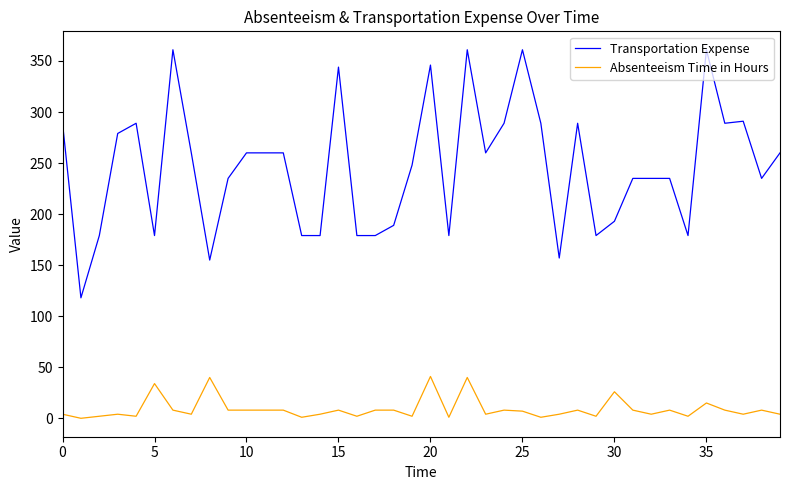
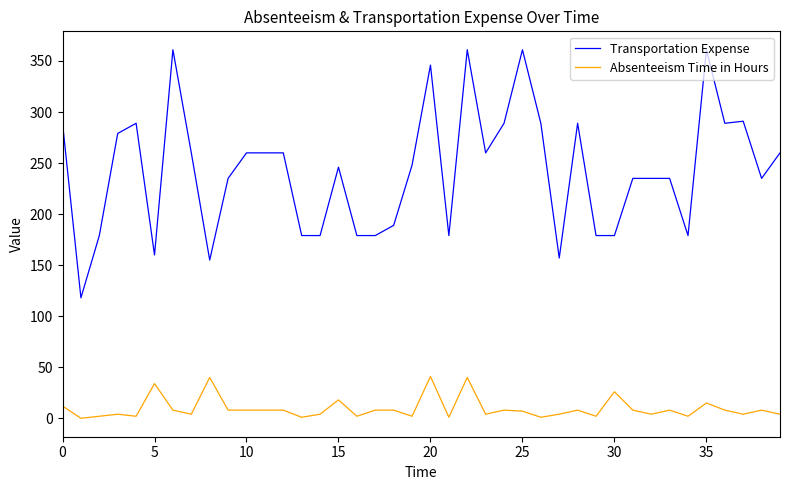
  {
    "Transportation Expense": {
      "0": 289,
-     "5": 179,
+     "5": 160,
      "10": 260,
-     "15": 344,
+     "15": 246,
      "20": 346,
      "25": 361,
-     "30": 193
+     "30": 179
    },
    "Absenteeism Time in Hours": {
-     "0": 4,
+     "0": 12,
      "5": 34,
      "10": 8,
-     "15": 8,
+     "15": 18,
      "20": 41,
      "25": 7,
      "30": 26,
      "35": 15
    }
  }
